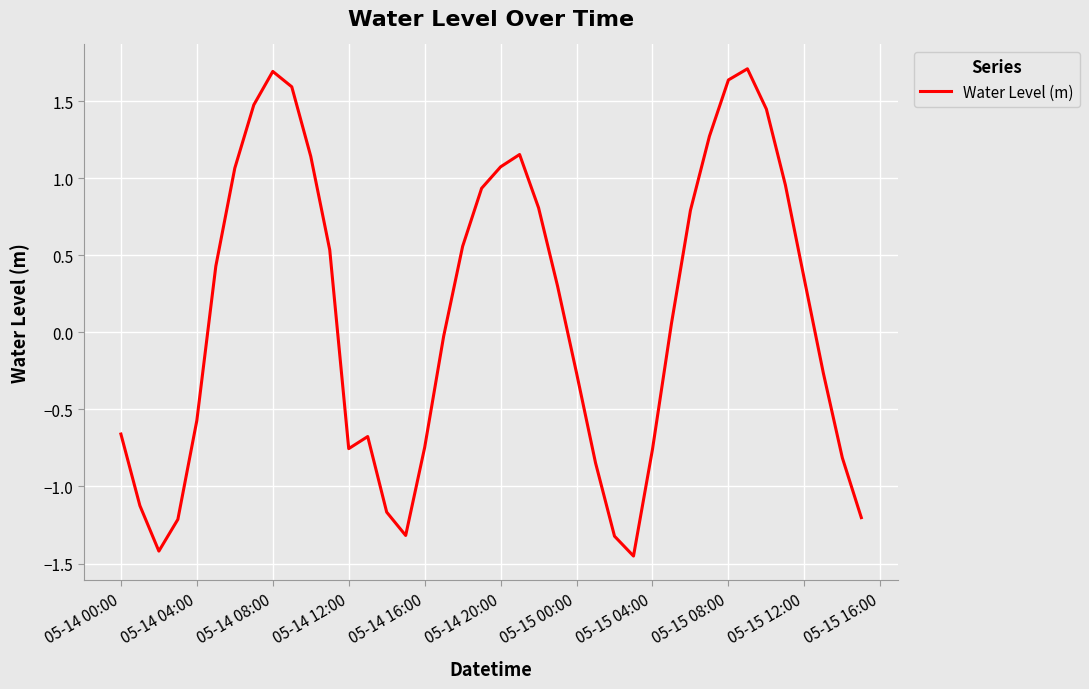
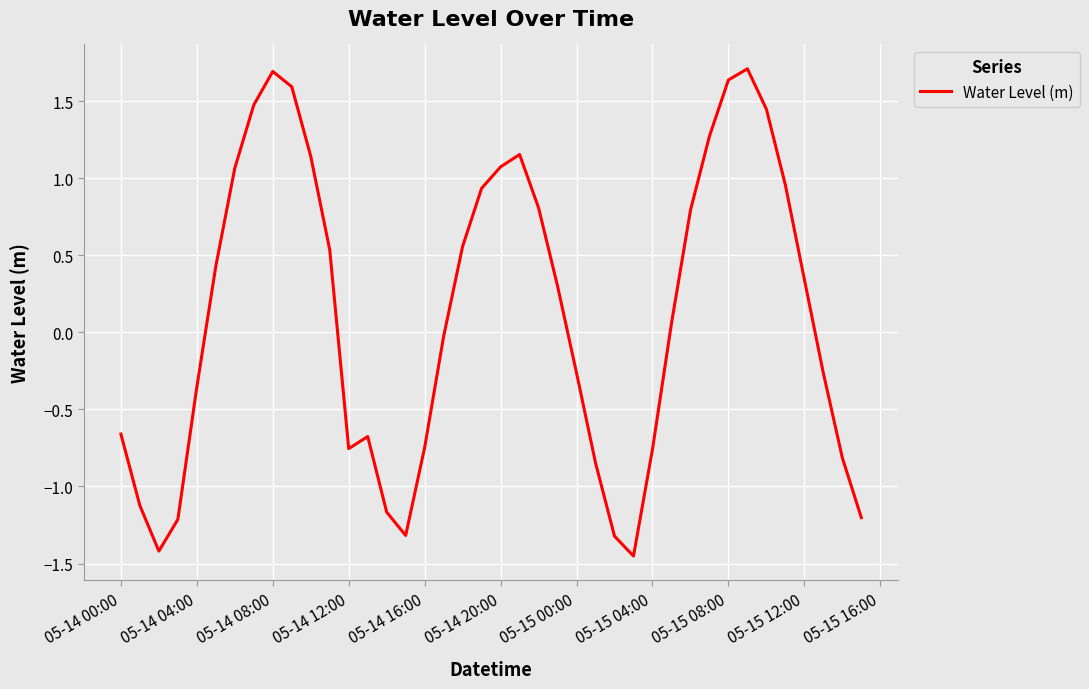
  {
    "05-14 00:00": -0.66,
-   "05-14 04:00": -0.57,
+   "05-14 04:00": -0.35,
    "05-14 08:00": 1.69,
    "05-14 12:00": -0.75,
    "05-14 16:00": -0.75,
    "05-14 20:00": 1.07,
    "05-15 00:00": -0.26,
    "05-15 04:00": -0.76,
    "05-15 08:00": 1.64,
    "05-15 12:00": 0.34
  }
